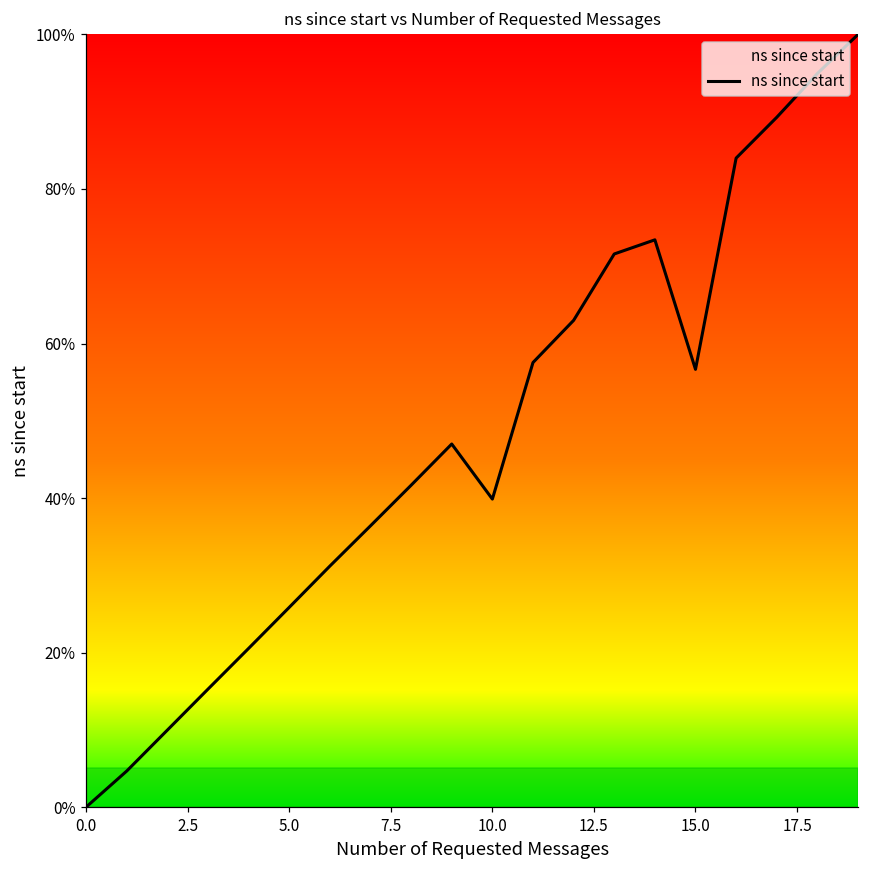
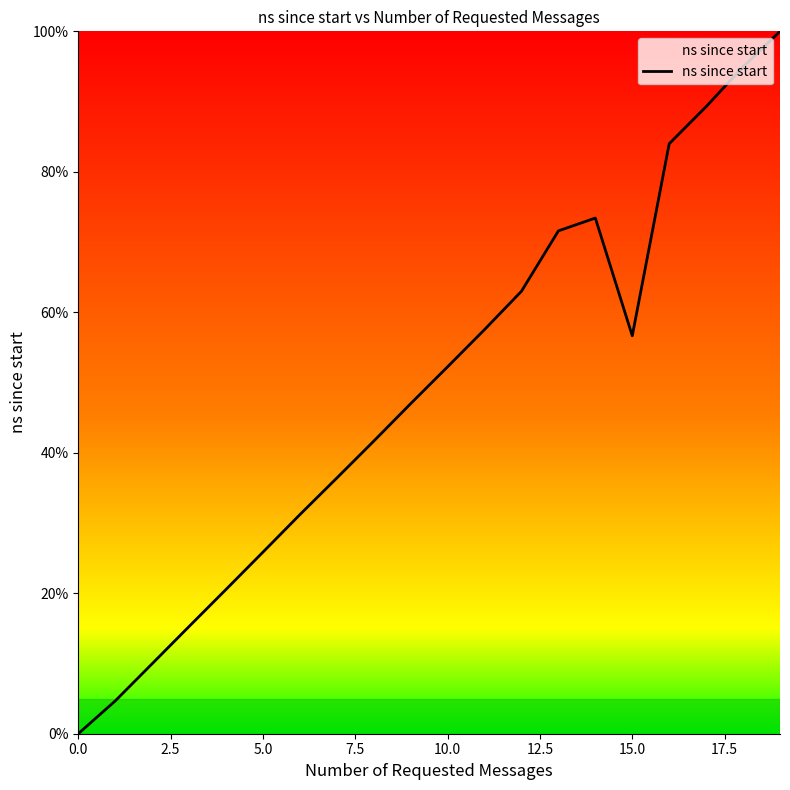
  {
    "5.0": "26%",
-   "10.0": "40%",
+   "10.0": "52%",
    "15.0": "57%"
  }
